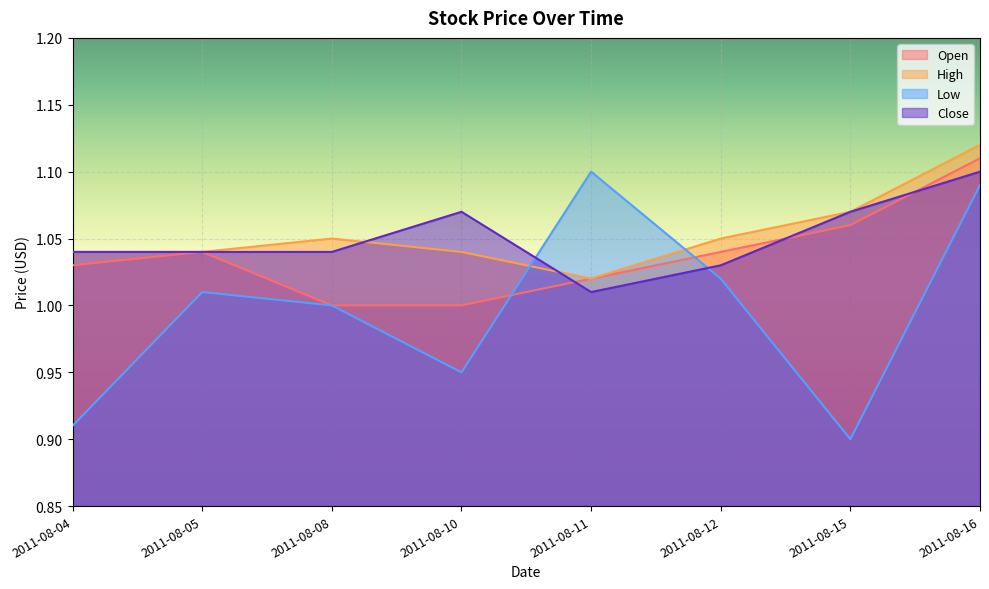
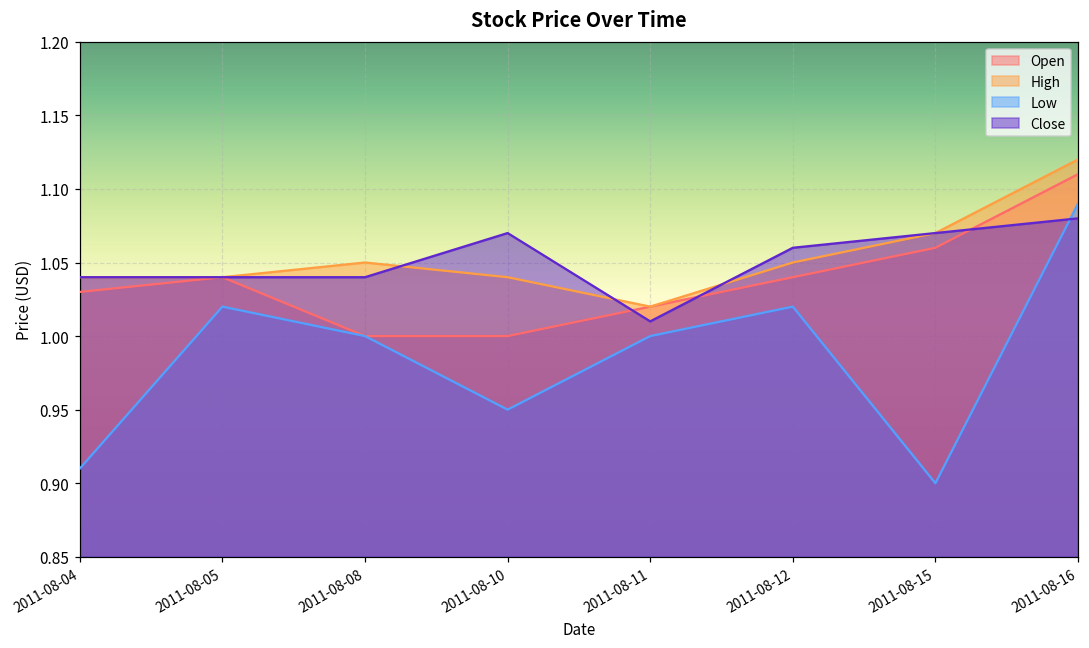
  {
    "Low": {
      "2011-08-04": 0.91,
-     "2011-08-05": 1.01,
+     "2011-08-05": 1.02,
      "2011-08-10": 0.95,
-     "2011-08-11": 1.1,
+     "2011-08-11": 1.0,
      "2011-08-12": 1.02,
      "2011-08-15": 0.90,
      "2011-08-16": 1.09
    },
    "Close": {
      "2011-08-08": 1.04,
      "2011-08-10": 1.07,
      "2011-08-11": 1.01,
-     "2011-08-12": 1.03,
-     "2011-08-16": 1.10
+     "2011-08-12": 1.06,
+     "2011-08-16": 1.08
    }
  }
